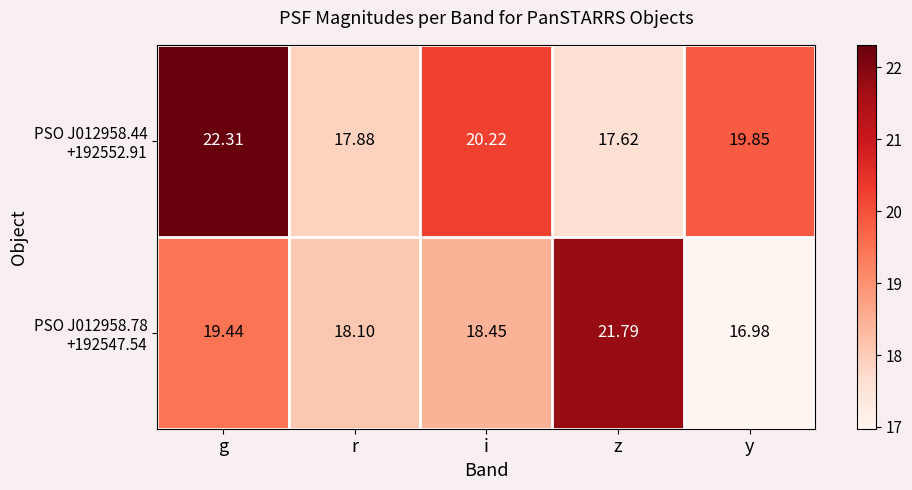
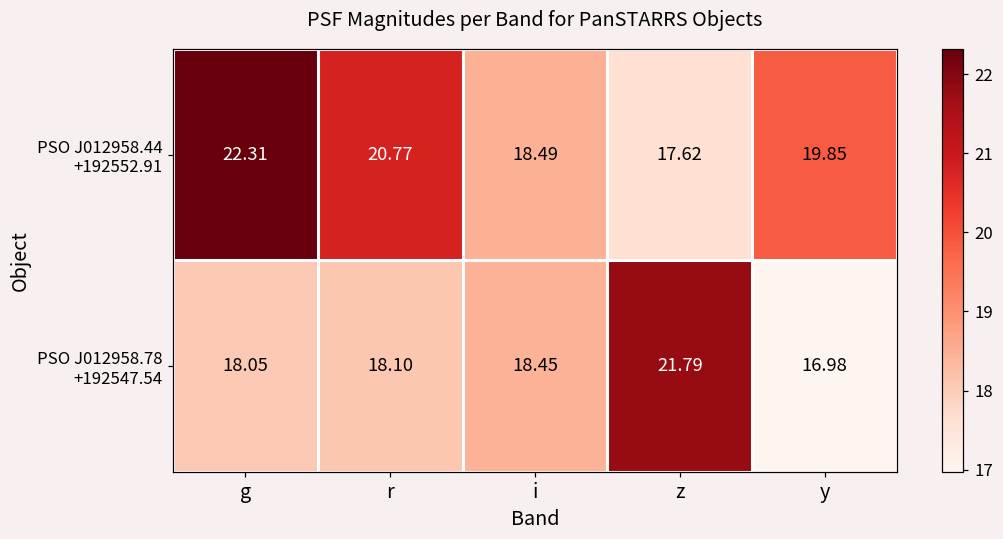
  {
    "PSO J012958.44 +192552.91": {
      "g": 22.31,
-     "r": 17.88,
-     "i": 20.22,
+     "r": 20.77,
+     "i": 18.49,
      "z": 17.62,
      "y": 19.85
    },
    "PSO J012958.78 +192547.54": {
-     "g": 19.44,
+     "g": 18.05,
      "r": 18.10,
      "i": 18.45,
      "z": 21.79,
      "y": 16.98
    }
  }
